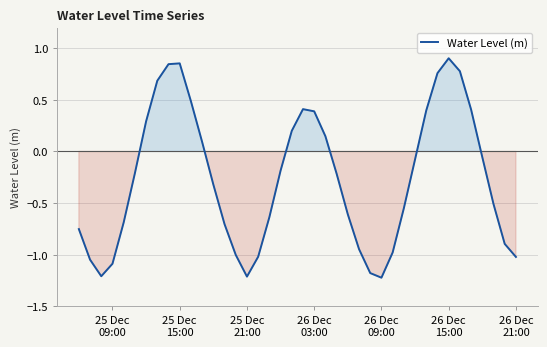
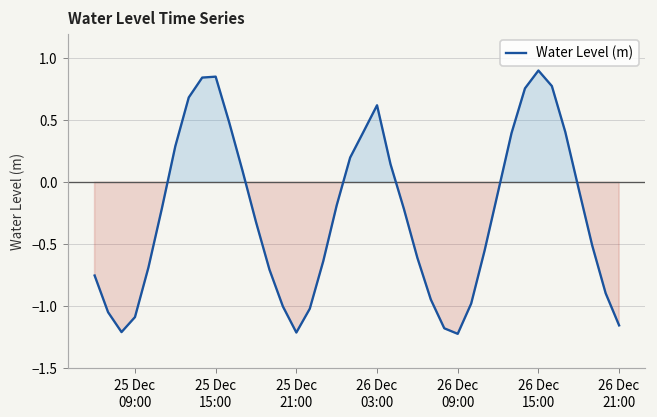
  {
    "25 Dec 09:00": -1.09,
    "25 Dec 15:00": 0.85,
    "25 Dec 21:00": -1.21,
-   "26 Dec 03:00": 0.39,
+   "26 Dec 03:00": 0.62,
    "26 Dec 09:00": -1.22,
    "26 Dec 15:00": 0.90,
-   "26 Dec 21:00": -1.02
+   "26 Dec 21:00": -1.15
  }
